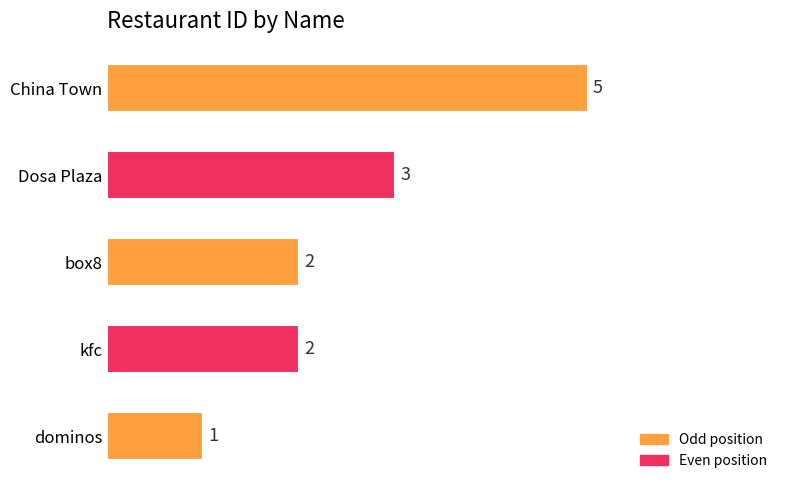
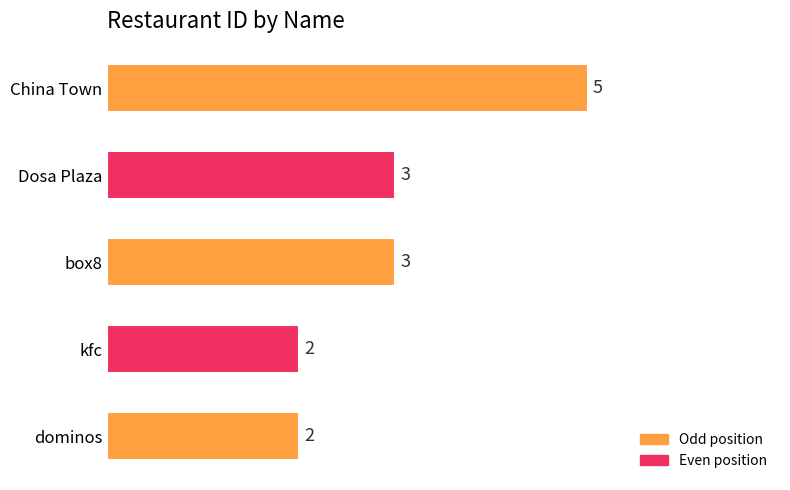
  {
    "China Town": 5,
    "Dosa Plaza": 3,
-   "box8": 2,
+   "box8": 3,
    "kfc": 2,
-   "dominos": 1
+   "dominos": 2
  }
